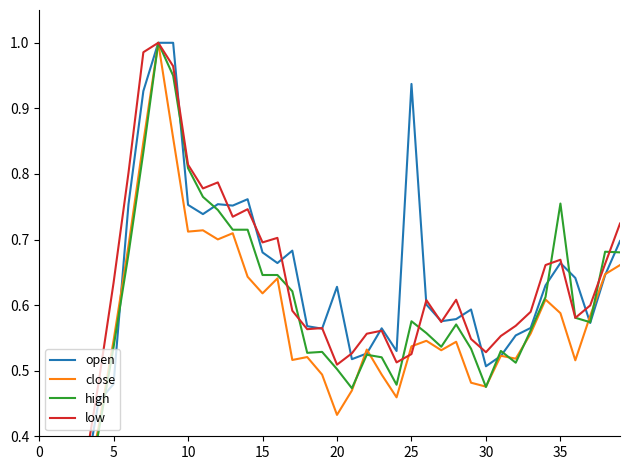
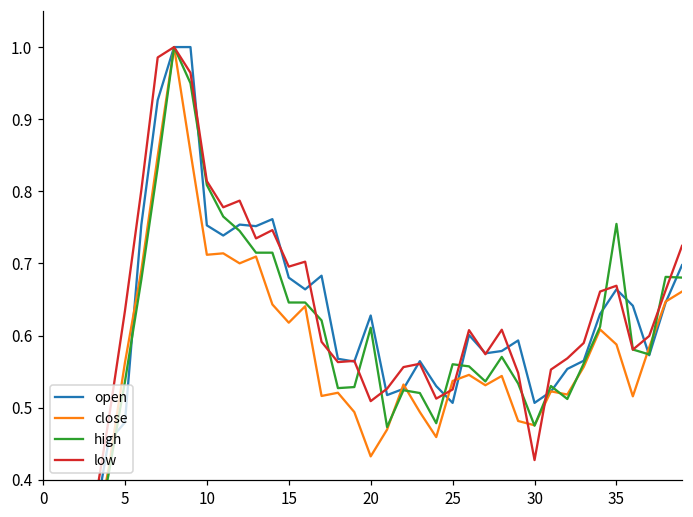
  {
    "open": {
      "10": 0.75,
      "15": 0.68,
      "20": 0.63,
-     "25": 0.94,
+     "25": 0.51,
      "30": 0.51,
      "35": 0.66
    },
    "close": {
-     "5": 0.55,
+     "5": 0.56,
      "10": 0.71,
      "15": 0.62,
      "20": 0.43,
      "25": 0.54,
      "35": 0.59
    },
    "high": {
      "5": 0.54,
      "10": 0.81,
      "15": 0.65,
-     "20": 0.50,
-     "25": 0.58,
+     "20": 0.61,
+     "25": 0.56,
      "35": 0.75
    },
    "low": {
      "5": 0.63,
      "10": 0.81,
      "15": 0.70,
      "20": 0.51,
      "25": 0.53,
-     "30": 0.53,
+     "30": 0.43,
      "35": 0.67
    }
  }
